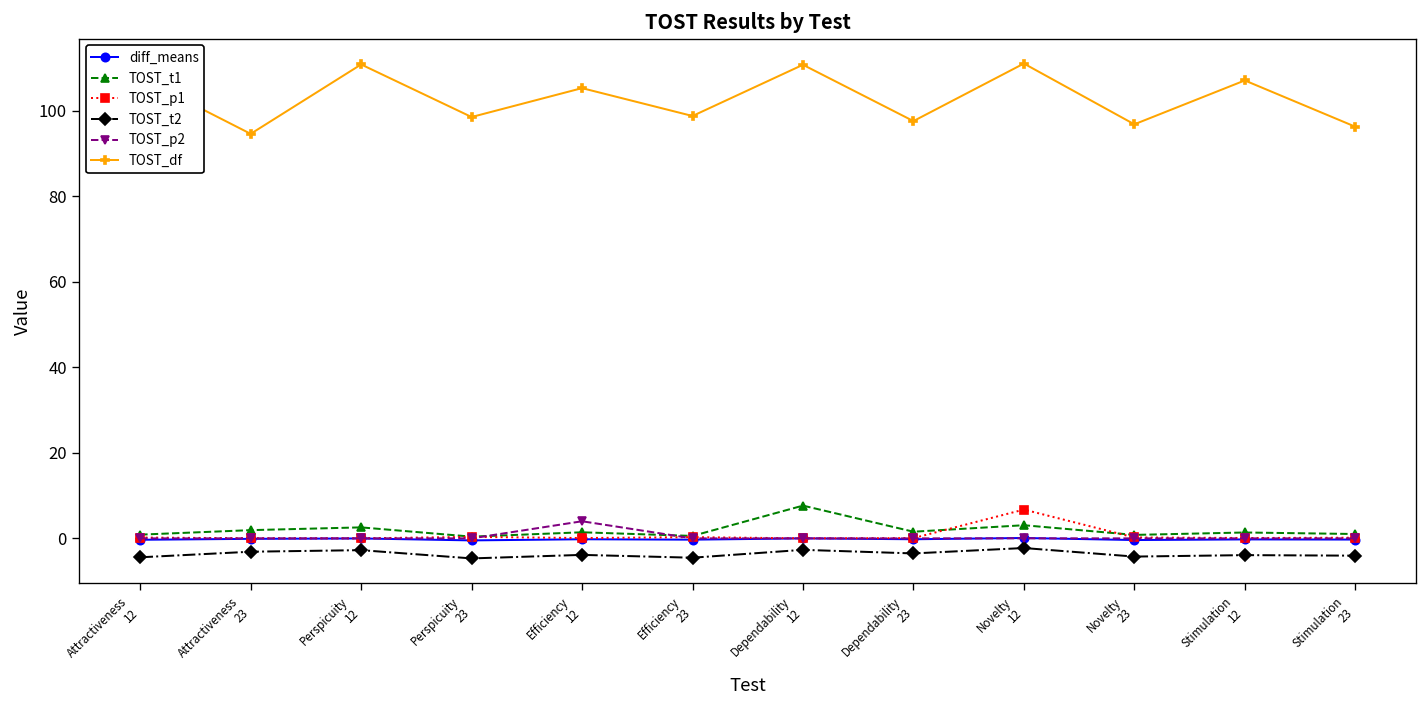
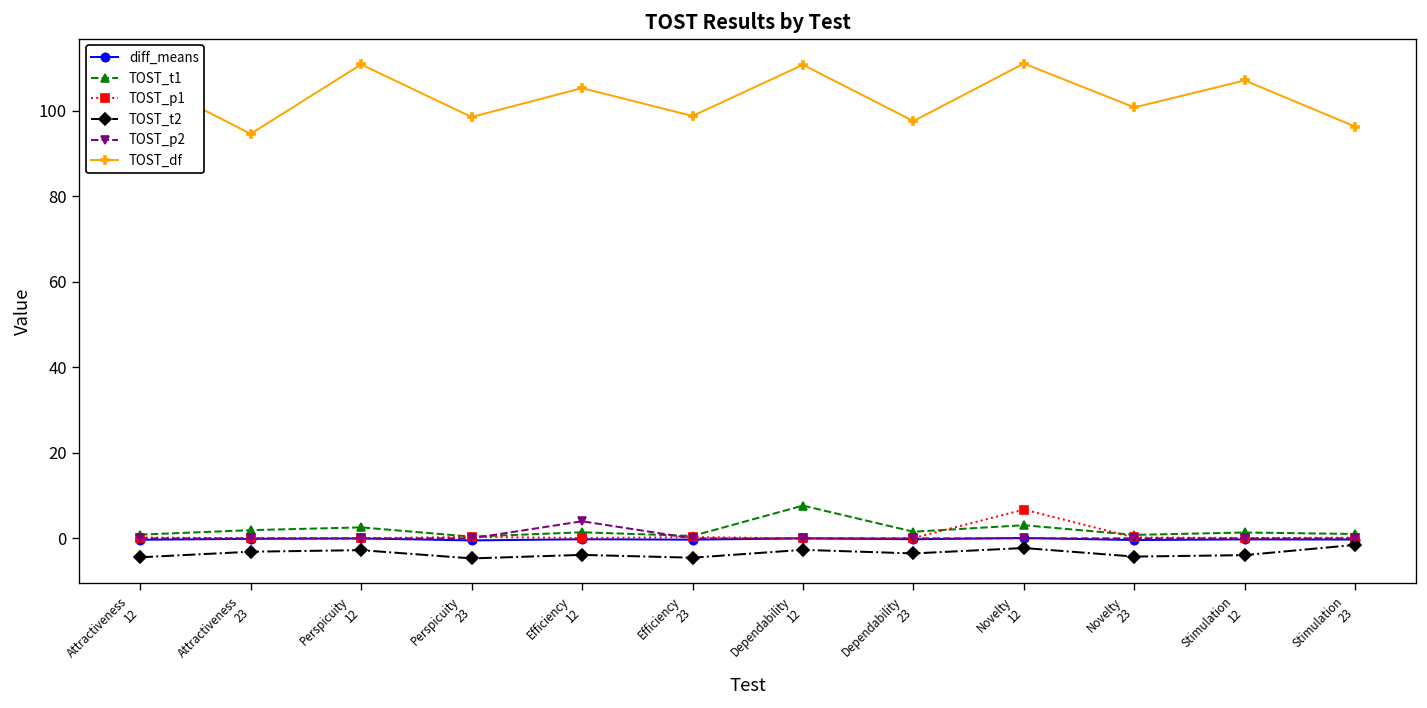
  {
    "TOST_t1": {
      "Attractiveness 23": 2,
      "Perspicuity 12": 3,
      "Efficiency 12": 1,
      "Dependability 12": 8,
      "Dependability 23": 2,
      "Novelty 12": 3,
      "Stimulation 12": 1,
      "Stimulation 23": 1
    },
    "TOST_p1": {
      "Novelty 12": 7
    },
    "TOST_t2": {
      "Attractiveness 12": -4,
      "Attractiveness 23": -3,
      "Perspicuity 12": -3,
      "Perspicuity 23": -5,
      "Efficiency 12": -4,
      "Efficiency 23": -5,
      "Dependability 12": -3,
      "Dependability 23": -4,
      "Novelty 12": -2,
      "Novelty 23": -4,
      "Stimulation 12": -4,
-     "Stimulation 23": -4
+     "Stimulation 23": -2
    },
    "TOST_p2": {
      "Efficiency 12": 4
    },
    "TOST_df": {
      "Attractiveness 23": 95,
      "Perspicuity 12": 111,
      "Perspicuity 23": 98,
      "Efficiency 12": 105,
      "Efficiency 23": 99,
      "Dependability 12": 111,
      "Dependability 23": 98,
      "Novelty 12": 111,
-     "Novelty 23": 97,
+     "Novelty 23": 101,
      "Stimulation 12": 107,
      "Stimulation 23": 96
    }
  }
